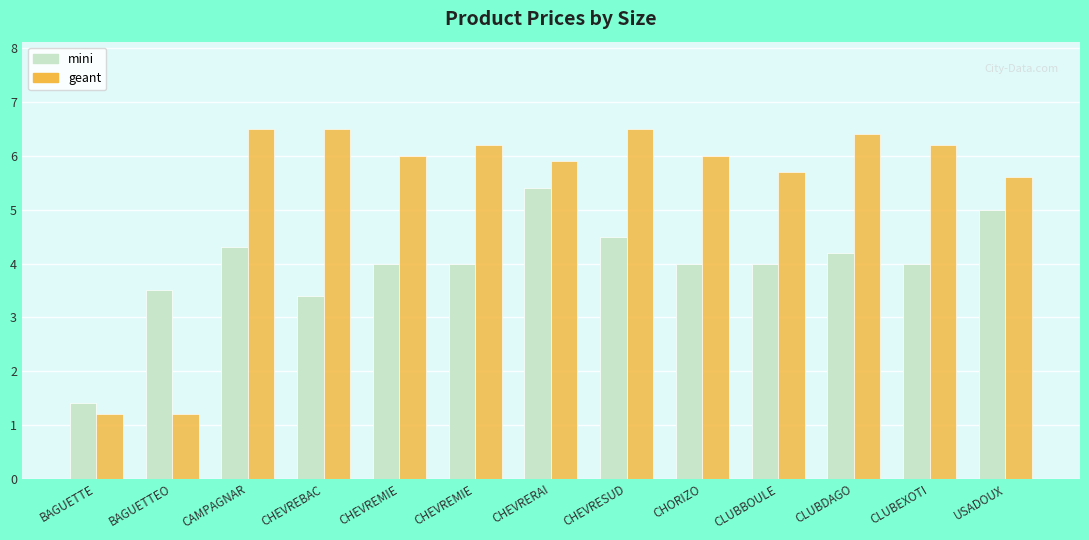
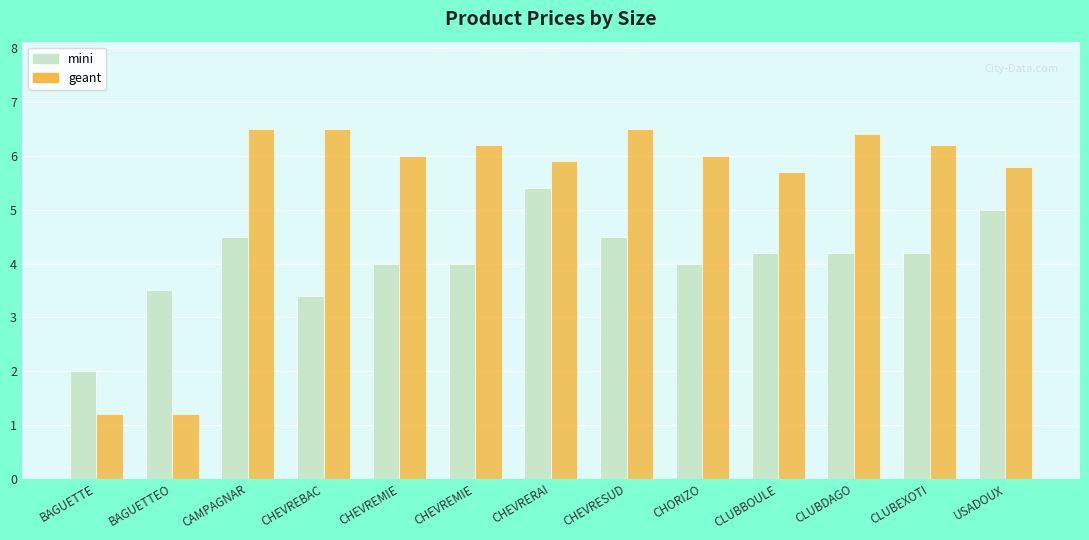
  {
    "mini": {
-     "BAGUETTE": 1.4,
+     "BAGUETTE": 2.0,
      "BAGUETTEO": 3.5,
-     "CAMPAGNAR": 4.3,
+     "CAMPAGNAR": 4.5,
      "CHEVREBAC": 3.4,
      "CHEVRERAI": 5.4,
      "CHEVRESUD": 4.5,
      "CHORIZO": 4.0,
-     "CLUBBOULE": 4.0,
+     "CLUBBOULE": 4.2,
      "CLUBDAGO": 4.2,
-     "CLUBEXOTI": 4.0,
+     "CLUBEXOTI": 4.2,
      "USADOUX": 5.0
    },
    "geant": {
      "BAGUETTE": 1.2,
      "BAGUETTEO": 1.2,
      "CAMPAGNAR": 6.5,
      "CHEVREBAC": 6.5,
      "CHEVRERAI": 5.9,
      "CHEVRESUD": 6.5,
      "CHORIZO": 6.0,
      "CLUBBOULE": 5.7,
      "CLUBDAGO": 6.4,
      "CLUBEXOTI": 6.2,
-     "USADOUX": 5.6
+     "USADOUX": 5.8
    }
  }
